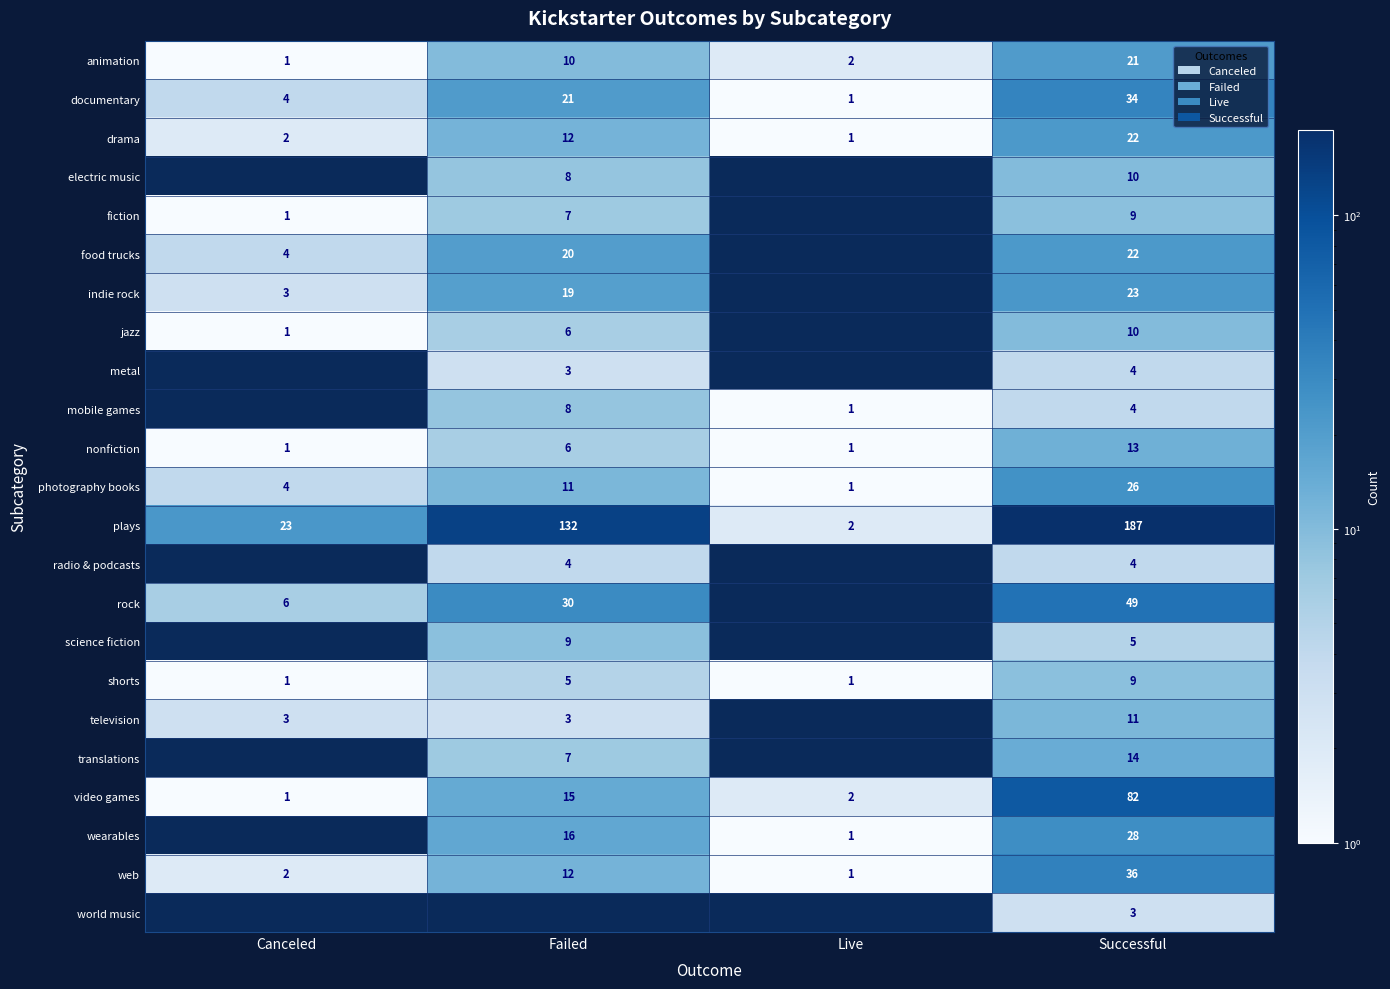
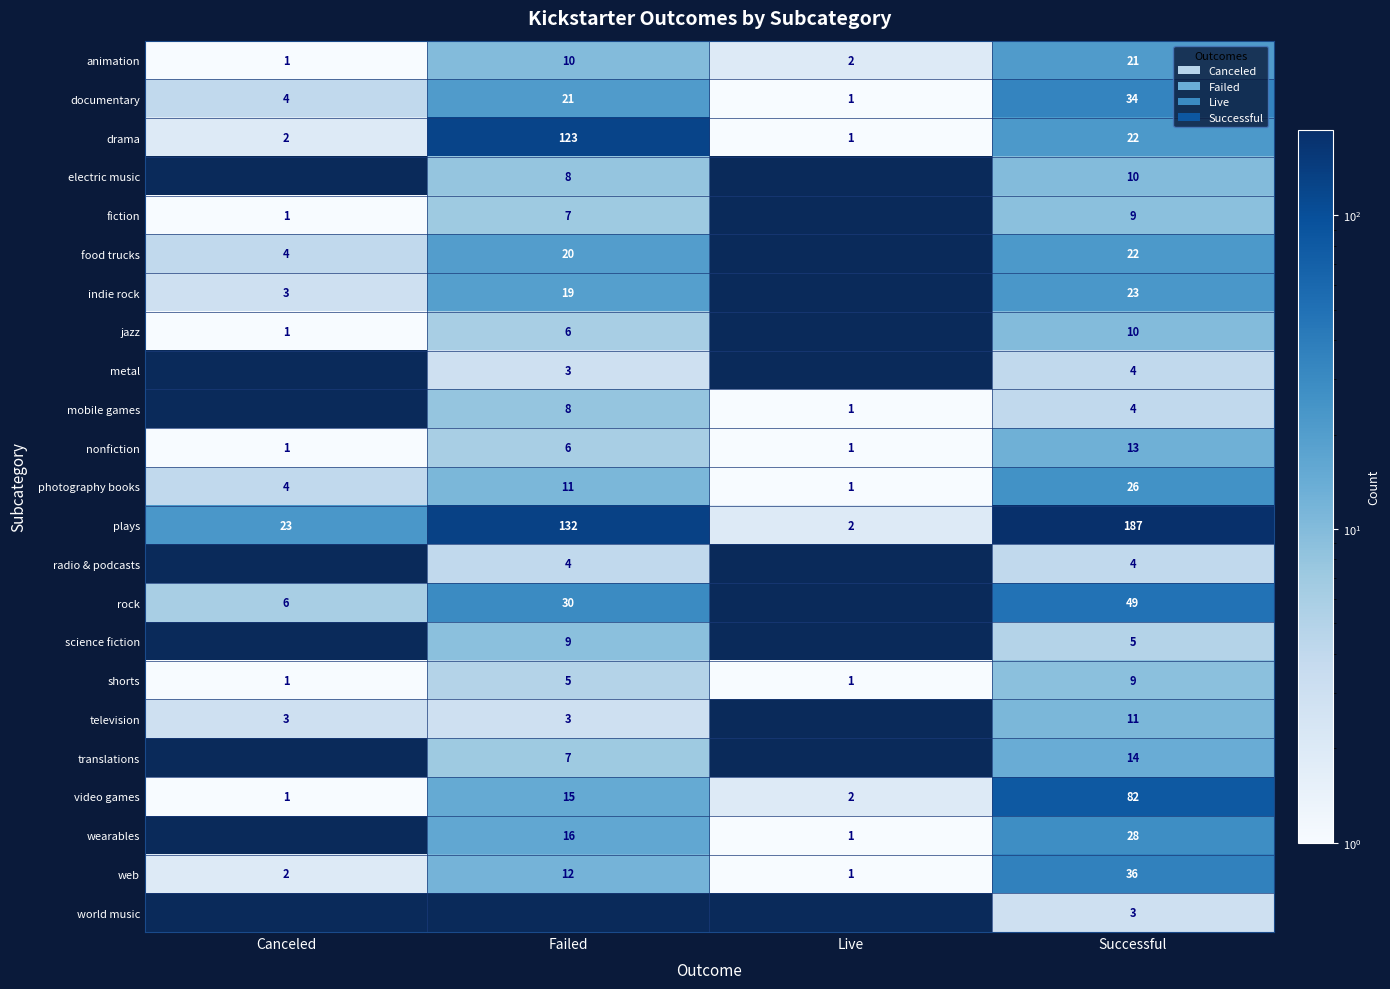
  {
    "animation": {
      "Canceled": 1,
      "Failed": 10,
      "Live": 2,
      "Successful": 21
    },
    "documentary": {
      "Canceled": 4,
      "Failed": 21,
      "Live": 1,
      "Successful": 34
    },
    "drama": {
      "Canceled": 2,
-     "Failed": 12,
+     "Failed": 123,
      "Live": 1,
      "Successful": 22
    },
    "electric music": {
      "Failed": 8,
      "Successful": 10
    },
    "fiction": {
      "Canceled": 1,
      "Failed": 7,
      "Successful": 9
    },
    "food trucks": {
      "Canceled": 4,
      "Failed": 20,
      "Successful": 22
    },
    "indie rock": {
      "Canceled": 3,
      "Failed": 19,
      "Successful": 23
    },
    "jazz": {
      "Canceled": 1,
      "Failed": 6,
      "Successful": 10
    },
    "metal": {
      "Failed": 3,
      "Successful": 4
    },
    "mobile games": {
      "Failed": 8,
      "Live": 1,
      "Successful": 4
    },
    "nonfiction": {
      "Canceled": 1,
      "Failed": 6,
      "Live": 1,
      "Successful": 13
    },
    "photography books": {
      "Canceled": 4,
      "Failed": 11,
      "Live": 1,
      "Successful": 26
    },
    "plays": {
      "Canceled": 23,
      "Failed": 132,
      "Live": 2,
      "Successful": 187
    },
    "radio & podcasts": {
      "Failed": 4,
      "Successful": 4
    },
    "rock": {
      "Canceled": 6,
      "Failed": 30,
      "Successful": 49
    },
    "science fiction": {
      "Failed": 9,
      "Successful": 5
    },
    "shorts": {
      "Canceled": 1,
      "Failed": 5,
      "Live": 1,
      "Successful": 9
    },
    "television": {
      "Canceled": 3,
      "Failed": 3,
      "Successful": 11
    },
    "translations": {
      "Failed": 7,
      "Successful": 14
    },
    "video games": {
      "Canceled": 1,
      "Failed": 15,
      "Live": 2,
      "Successful": 82
    },
    "wearables": {
      "Failed": 16,
      "Live": 1,
      "Successful": 28
    },
    "web": {
      "Canceled": 2,
      "Failed": 12,
      "Live": 1,
      "Successful": 36
    },
    "world music": {
      "Successful": 3
    }
  }
